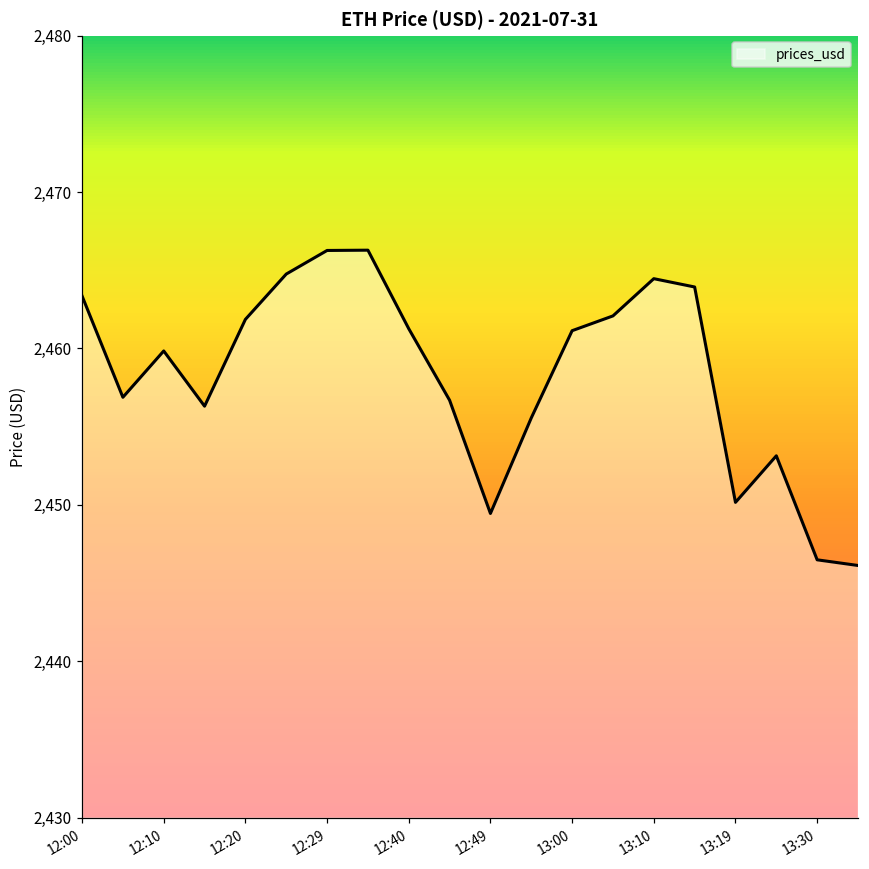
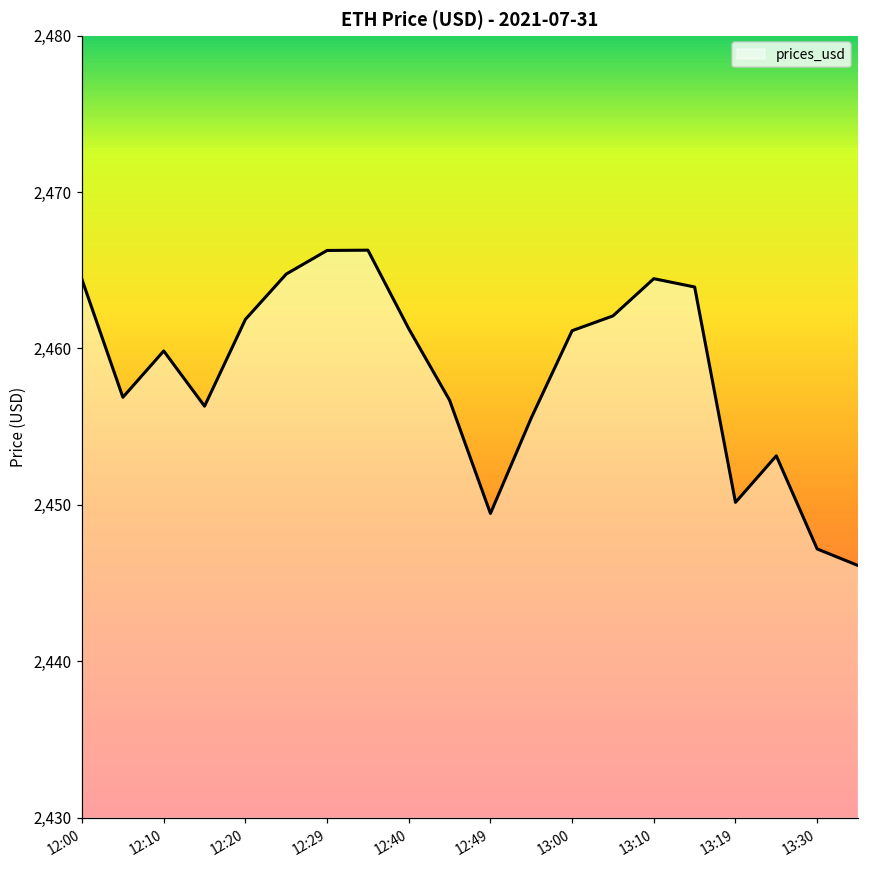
  {
-   "12:00": "2,463.4",
+   "12:00": "2,464.4",
    "12:10": "2,459.8",
    "12:20": "2,461.9",
    "12:29": "2,466.3",
    "12:40": "2,461.3",
    "12:49": "2,449.4",
    "13:00": "2,461.1",
    "13:10": "2,464.5",
    "13:19": "2,450.2",
-   "13:30": "2,446.5"
+   "13:30": "2,447.2"
  }
